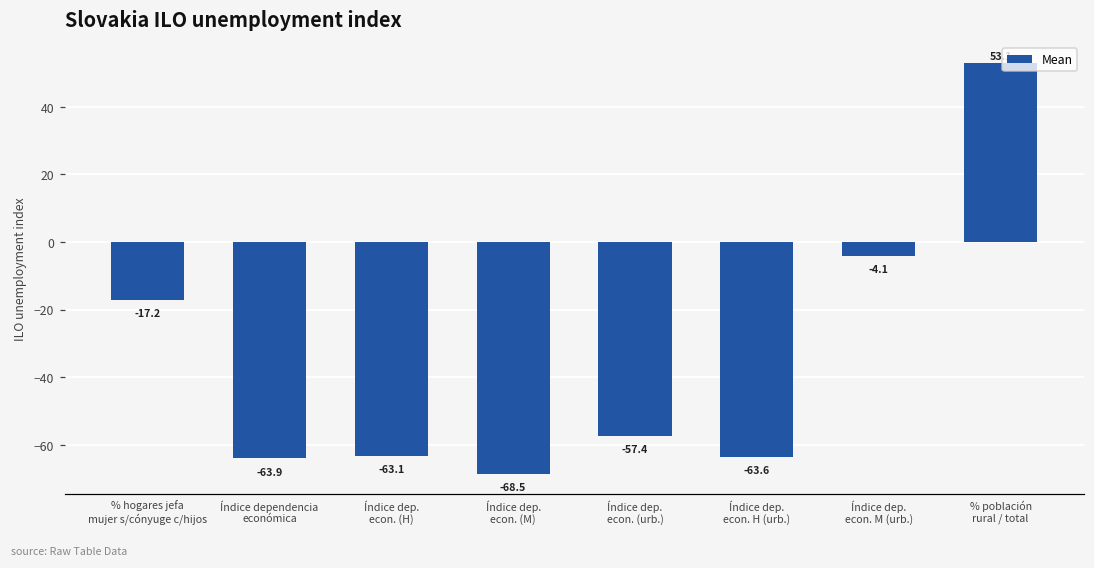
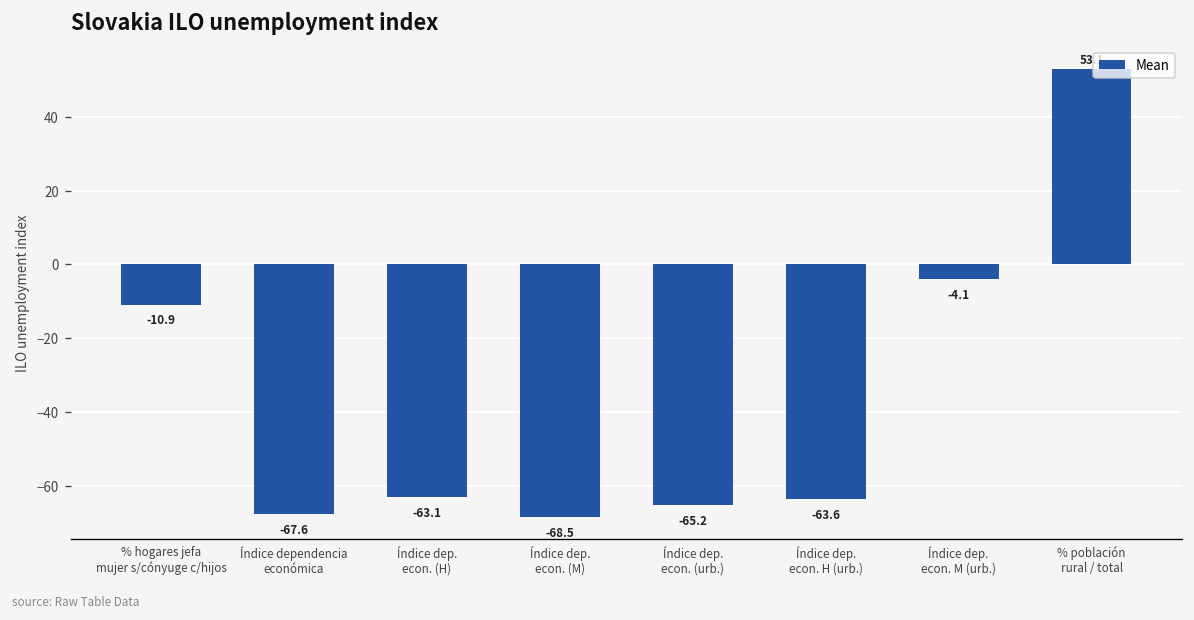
  {
-   "% hogares jefa mujer s/cónyuge c/hijos": -17.2,
-   "Índice dependencia económica": -63.9,
+   "% hogares jefa mujer s/cónyuge c/hijos": -10.9,
+   "Índice dependencia económica": -67.6,
    "Índice dep. econ. (H)": -63.1,
    "Índice dep. econ. (M)": -68.5,
-   "Índice dep. econ. (urb.)": -57.4,
+   "Índice dep. econ. (urb.)": -65.2,
    "Índice dep. econ. H (urb.)": -63.6,
    "Índice dep. econ. M (urb.)": -4.1
  }
